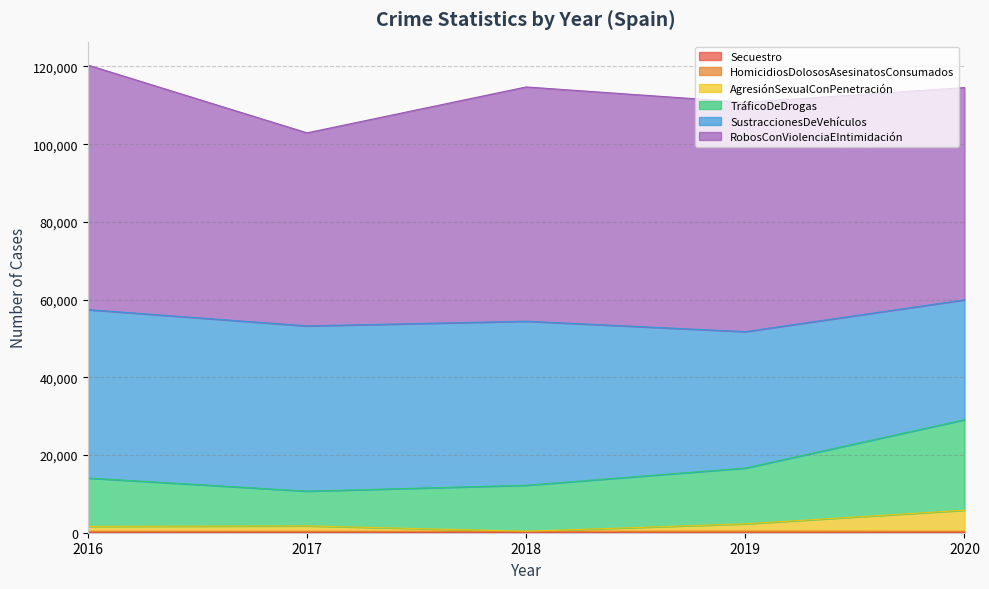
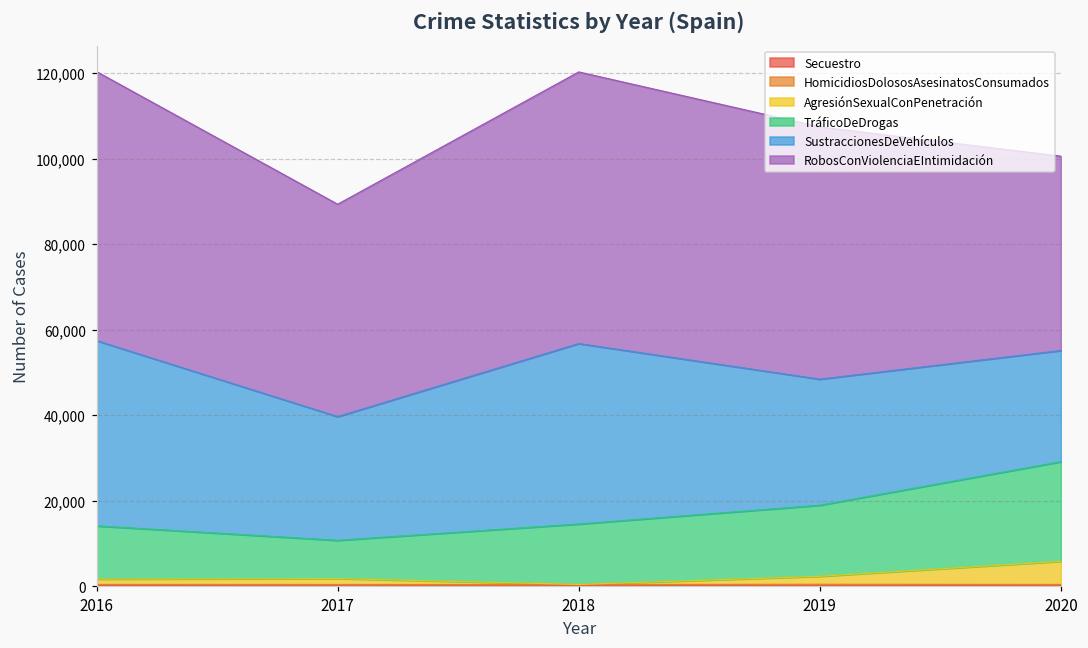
  {
    "AgresiónSexualConPenetración": {
      "2016": "1,000",
      "2017": "1,000",
      "2019": "2,000",
      "2020": "5,000"
    },
    "TráficoDeDrogas": {
      "2016": "12,000",
      "2017": "9,000",
-     "2018": "12,000",
-     "2019": "14,000",
+     "2018": "14,000",
+     "2019": "17,000",
      "2020": "23,000"
    },
    "SustraccionesDeVehículos": {
      "2016": "43,000",
-     "2017": "43,000",
+     "2017": "29,000",
      "2018": "42,000",
-     "2019": "35,000",
-     "2020": "31,000"
+     "2019": "29,000",
+     "2020": "26,000"
    },
    "RobosConViolenciaEIntimidación": {
      "2016": "63,000",
      "2017": "50,000",
-     "2018": "60,000",
-     "2020": "55,000"
+     "2018": "64,000",
+     "2020": "45,000"
    }
  }
